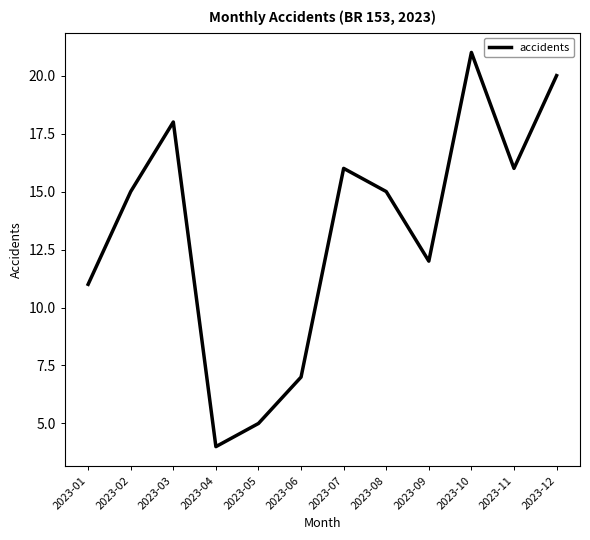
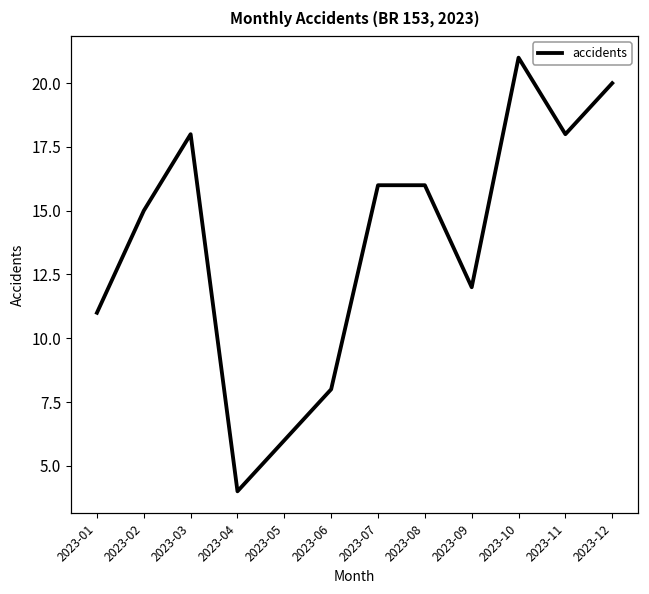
  {
    "2023-01": 11,
    "2023-02": 15,
    "2023-03": 18,
    "2023-04": 4,
-   "2023-05": 5,
-   "2023-06": 7,
+   "2023-05": 6,
+   "2023-06": 8,
    "2023-07": 16,
-   "2023-08": 15,
+   "2023-08": 16,
    "2023-09": 12,
    "2023-10": 21,
-   "2023-11": 16,
+   "2023-11": 18,
    "2023-12": 20
  }
